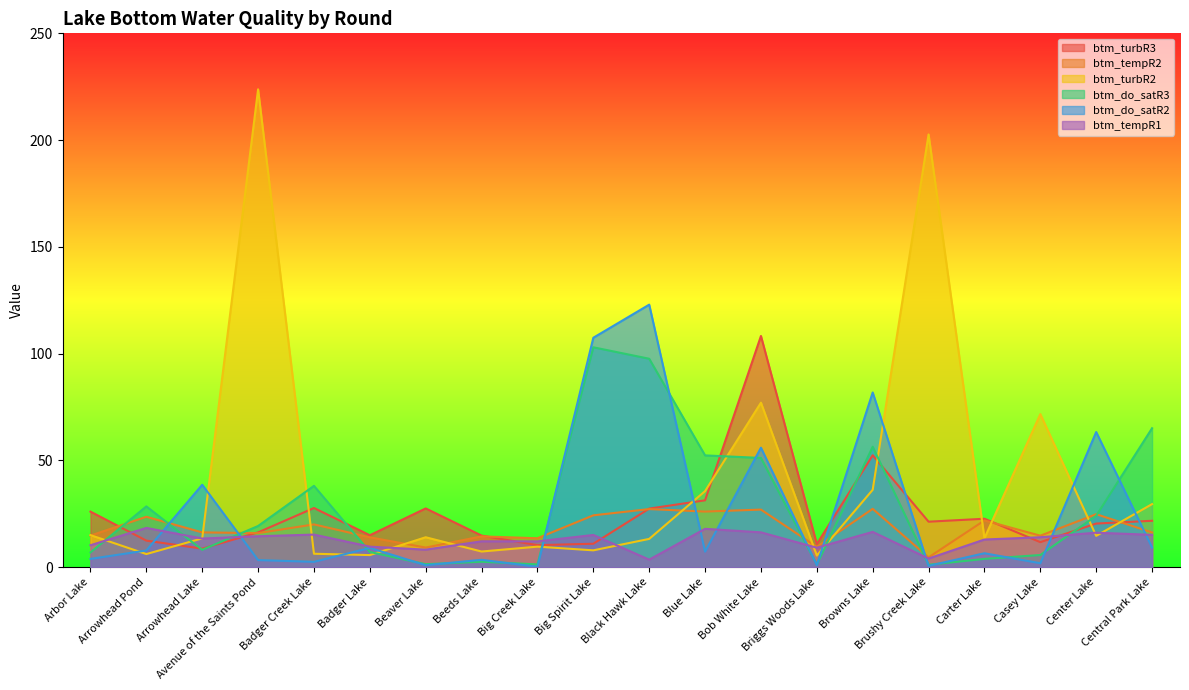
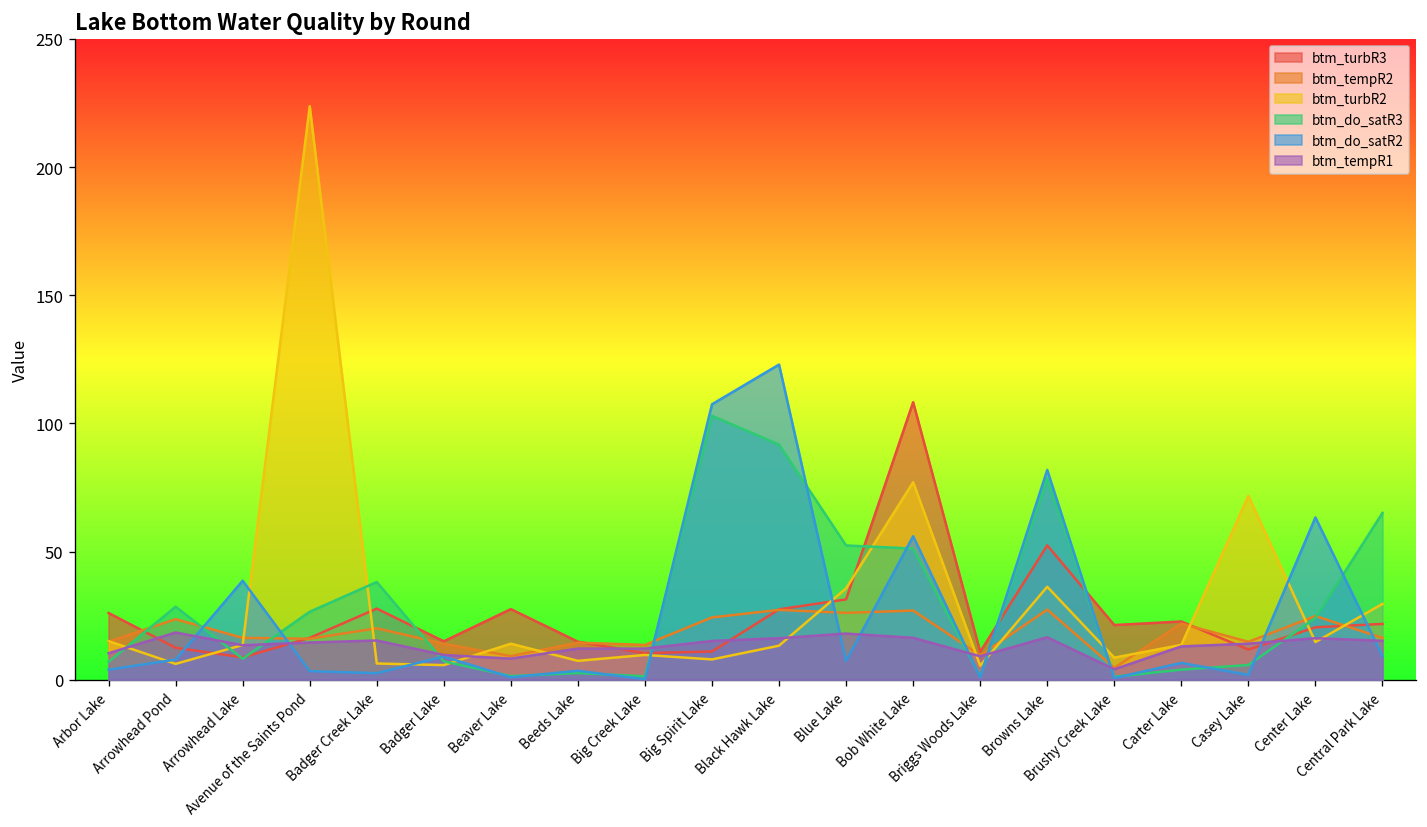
  {
    "btm_turbR2": {
      "Arrowhead Pond": 6,
      "Avenue of the Saints Pond": 224,
      "Badger Creek Lake": 6,
      "Badger Lake": 6,
      "Beaver Lake": 14,
      "Beeds Lake": 7,
      "Big Spirit Lake": 8,
      "Black Hawk Lake": 13,
      "Blue Lake": 36,
      "Bob White Lake": 77,
      "Briggs Woods Lake": 5,
      "Browns Lake": 36,
-     "Brushy Creek Lake": 203,
+     "Brushy Creek Lake": 9,
      "Casey Lake": 72,
      "Center Lake": 15,
      "Central Park Lake": 30
    },
    "btm_do_satR3": {
      "Arbor Lake": 7,
      "Arrowhead Pond": 28,
-     "Avenue of the Saints Pond": 19,
+     "Avenue of the Saints Pond": 27,
      "Badger Creek Lake": 38,
      "Badger Lake": 7,
      "Big Spirit Lake": 103,
-     "Black Hawk Lake": 98,
+     "Black Hawk Lake": 92,
      "Blue Lake": 52,
      "Bob White Lake": 51,
-     "Browns Lake": 56,
+     "Browns Lake": 79,
      "Carter Lake": 4,
      "Casey Lake": 6,
      "Central Park Lake": 65
    },
    "btm_do_satR2": {
      "Arbor Lake": 4,
      "Arrowhead Pond": 8,
      "Arrowhead Lake": 39,
      "Avenue of the Saints Pond": 3,
      "Badger Creek Lake": 3,
      "Big Spirit Lake": 107,
      "Black Hawk Lake": 123,
      "Blue Lake": 7,
      "Bob White Lake": 56,
      "Browns Lake": 82,
      "Carter Lake": 7,
      "Casey Lake": 2,
      "Center Lake": 63,
      "Central Park Lake": 9
    },
    "btm_tempR1": {
      "Arbor Lake": 10,
      "Arrowhead Pond": 18,
      "Avenue of the Saints Pond": 15,
      "Badger Creek Lake": 15,
      "Beeds Lake": 12,
      "Big Creek Lake": 12,
      "Big Spirit Lake": 15,
-     "Black Hawk Lake": 4,
+     "Black Hawk Lake": 16,
      "Blue Lake": 18,
      "Bob White Lake": 16,
      "Browns Lake": 17,
      "Center Lake": 16
    }
  }
